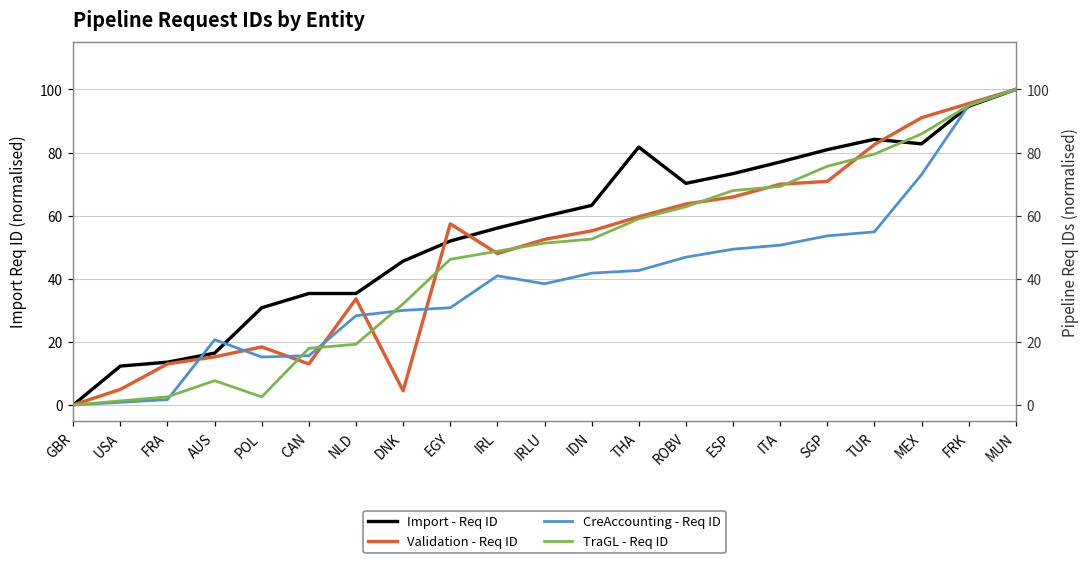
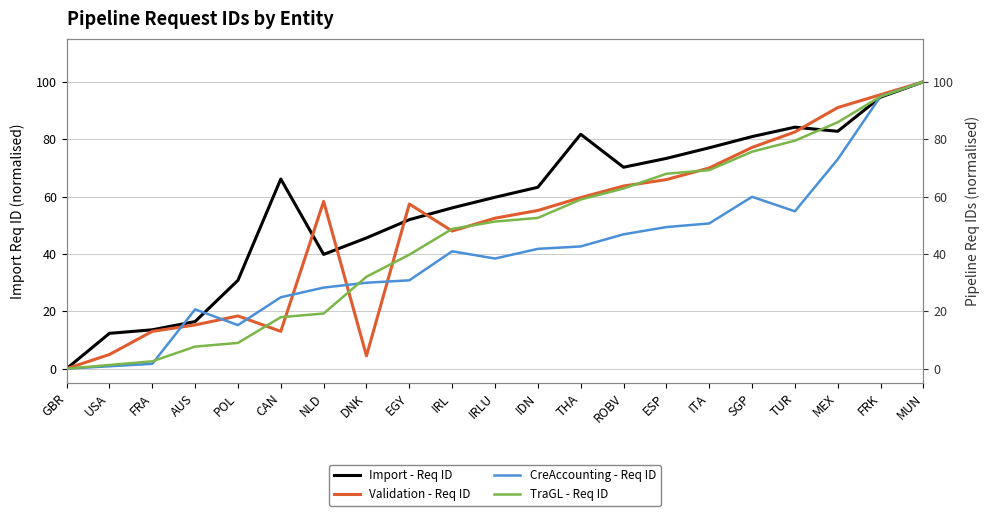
  {
    "Import - Req ID": {
      "GBR": 0,
      "USA": 12,
      "FRA": 14,
      "AUS": 16,
      "POL": 31,
-     "CAN": 35,
-     "NLD": 35,
+     "CAN": 66,
+     "NLD": 40,
      "DNK": 46,
      "EGY": 52,
      "IRL": 56,
      "IRLU": 60,
      "IDN": 63,
      "THA": 82,
      "ROBV": 70,
      "ESP": 73,
      "ITA": 77,
      "SGP": 81,
      "TUR": 84,
      "MEX": 83,
      "FRK": 95,
      "MUN": 100
    },
    "Validation - Req ID": {
      "USA": 5,
      "FRA": 13,
      "AUS": 15,
      "POL": 18,
      "CAN": 13,
-     "NLD": 34,
+     "NLD": 58,
      "DNK": 4,
      "EGY": 57,
      "IRLU": 52,
      "IDN": 55,
      "ESP": 66,
-     "SGP": 71,
+     "SGP": 77,
      "TUR": 83,
      "MEX": 91
    },
    "CreAccounting - Req ID": {
      "AUS": 21,
      "POL": 15,
-     "CAN": 16,
+     "CAN": 25,
      "NLD": 28,
      "DNK": 30,
      "EGY": 31,
      "IRL": 41,
      "IRLU": 38,
      "IDN": 42,
      "THA": 43,
      "ROBV": 47,
      "ESP": 49,
      "ITA": 51,
-     "SGP": 54,
+     "SGP": 60,
      "TUR": 55,
      "MEX": 73
    },
    "TraGL - Req ID": {
      "AUS": 8,
-     "POL": 3,
+     "POL": 9,
      "CAN": 18,
      "NLD": 19,
      "DNK": 32,
-     "EGY": 46,
+     "EGY": 40,
      "IRLU": 51,
      "IDN": 53,
      "ESP": 68,
      "SGP": 76,
      "TUR": 79,
      "MEX": 86
    }
  }
